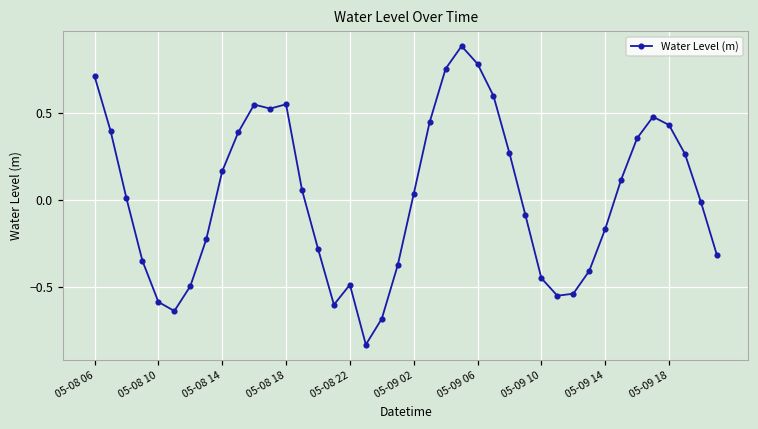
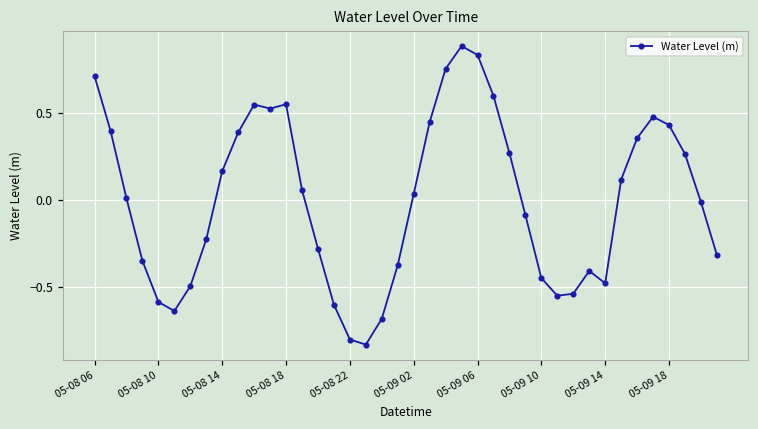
  {
    "05-08 06": 0.71,
    "05-08 10": -0.58,
    "05-08 14": 0.17,
    "05-08 18": 0.55,
-   "05-08 22": -0.48,
+   "05-08 22": -0.80,
    "05-09 02": 0.04,
-   "05-09 06": 0.78,
+   "05-09 06": 0.83,
    "05-09 10": -0.45,
-   "05-09 14": -0.17,
+   "05-09 14": -0.48,
    "05-09 18": 0.43
  }
